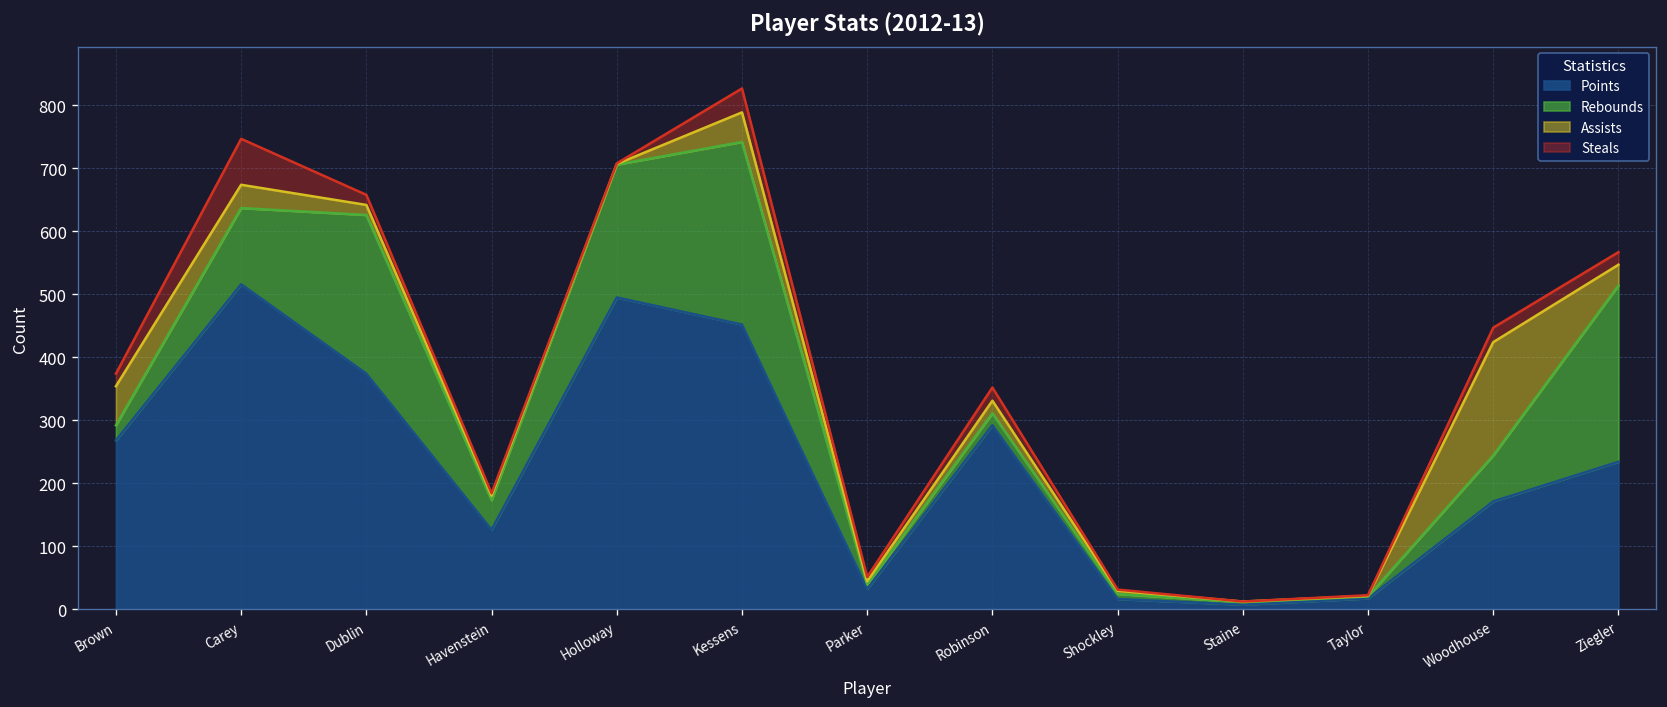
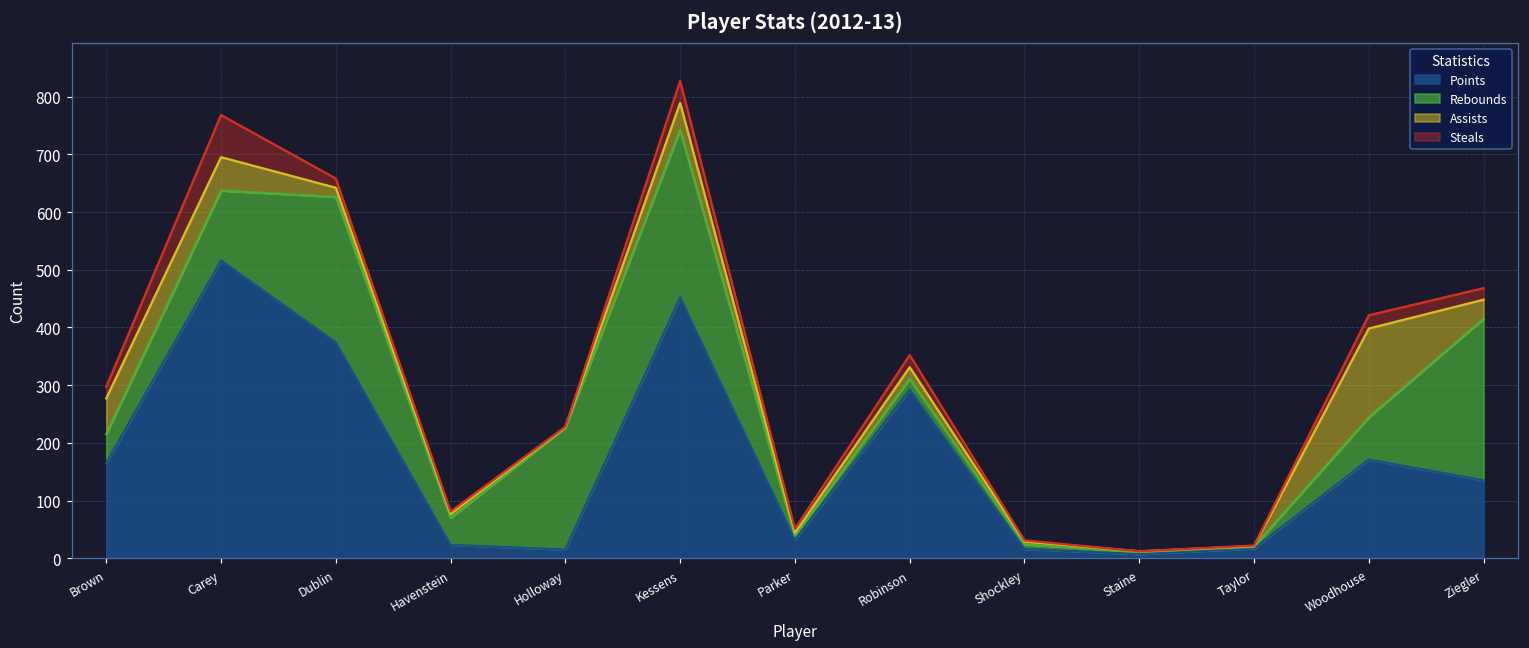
  {
    "Points": {
-     "Brown": 270,
+     "Brown": 170,
      "Carey": 520,
      "Dublin": 370,
-     "Havenstein": 130,
-     "Holloway": 500,
+     "Havenstein": 20,
+     "Holloway": 20,
      "Kessens": 450,
      "Parker": 30,
      "Robinson": 290,
      "Shockley": 20,
      "Woodhouse": 170,
-     "Ziegler": 230
+     "Ziegler": 140
    },
    "Rebounds": {
-     "Brown": 20,
+     "Brown": 50,
      "Carey": 120,
      "Dublin": 250,
      "Havenstein": 50,
      "Kessens": 290,
      "Parker": 10,
      "Robinson": 20,
      "Shockley": 10,
      "Woodhouse": 70,
      "Ziegler": 280
    },
    "Assists": {
      "Brown": 60,
-     "Carey": 40,
+     "Carey": 60,
      "Dublin": 20,
      "Kessens": 50,
      "Parker": 10,
      "Robinson": 20,
-     "Woodhouse": 180,
+     "Woodhouse": 150,
      "Ziegler": 30
    },
    "Steals": {
      "Brown": 20,
      "Carey": 70,
      "Dublin": 20,
      "Kessens": 40,
      "Parker": 10,
      "Robinson": 20,
      "Woodhouse": 20,
      "Ziegler": 20
    }
  }
